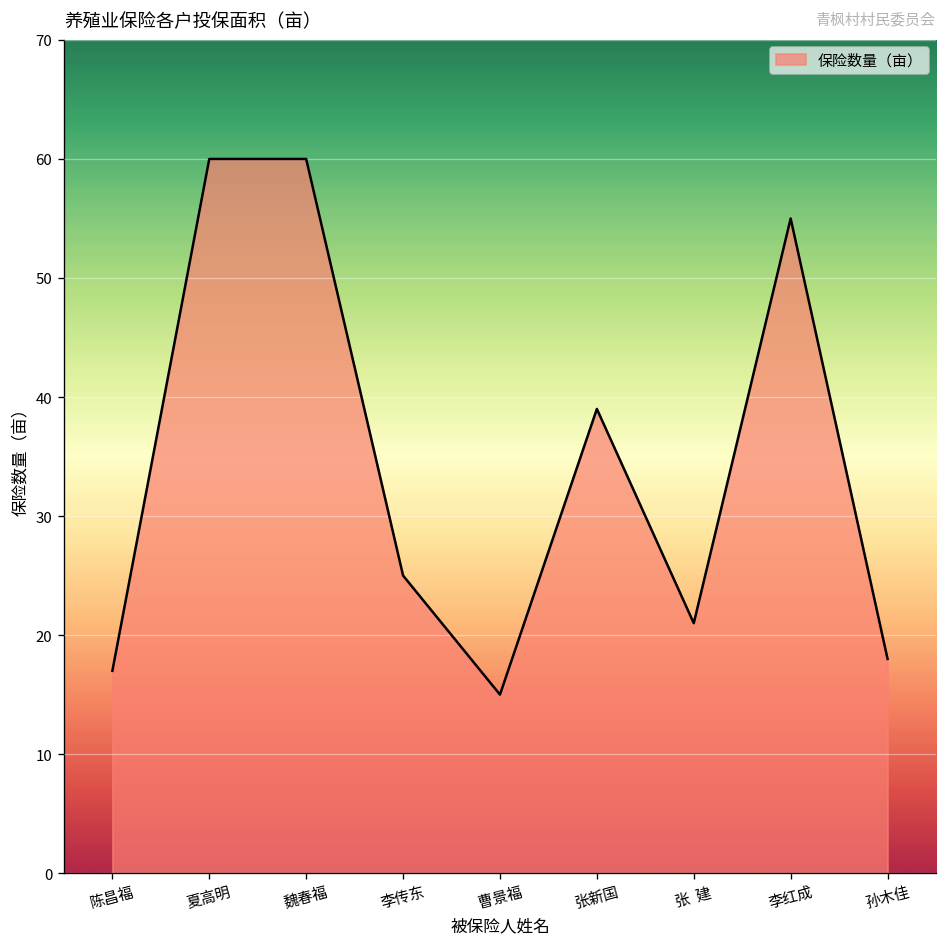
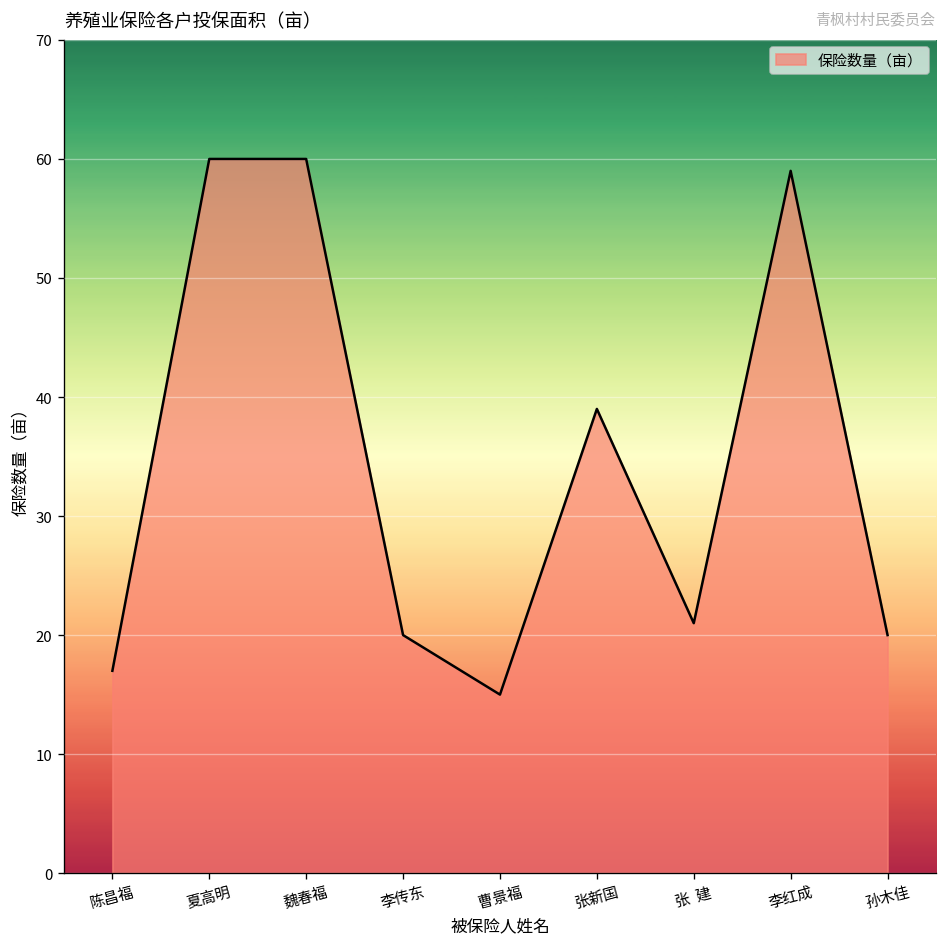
  {
    "陈昌福": 17,
    "夏高明": 60,
    "魏春福": 60,
-   "李传东": 25,
+   "李传东": 20,
    "曹景福": 15,
    "张新国": 39,
    "张 建": 21,
-   "李红成": 55,
-   "孙木佳": 18
+   "李红成": 59,
+   "孙木佳": 20
  }
